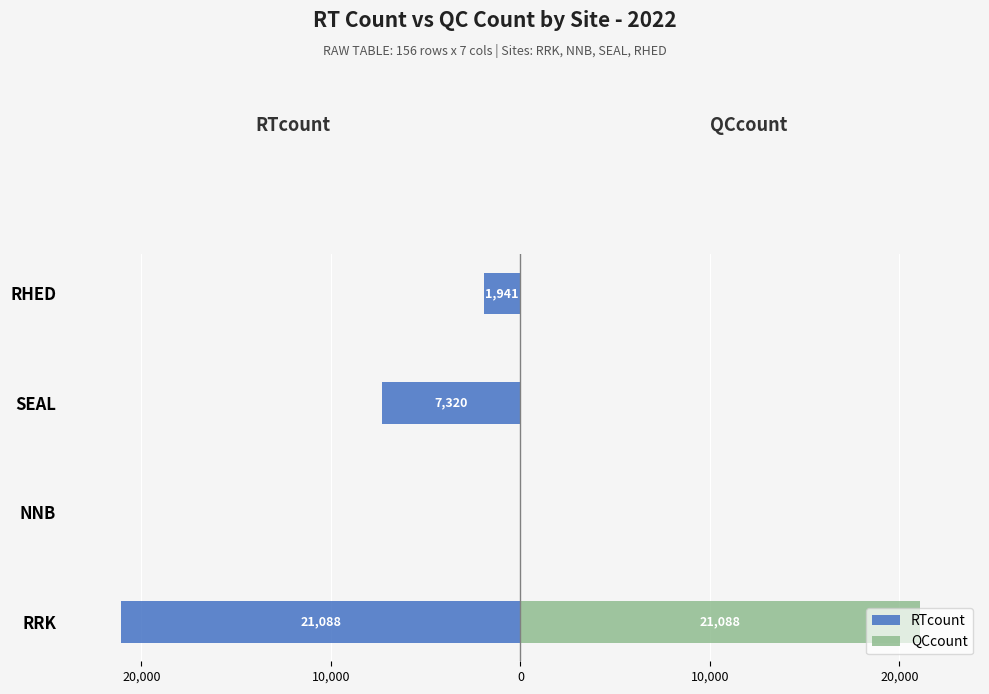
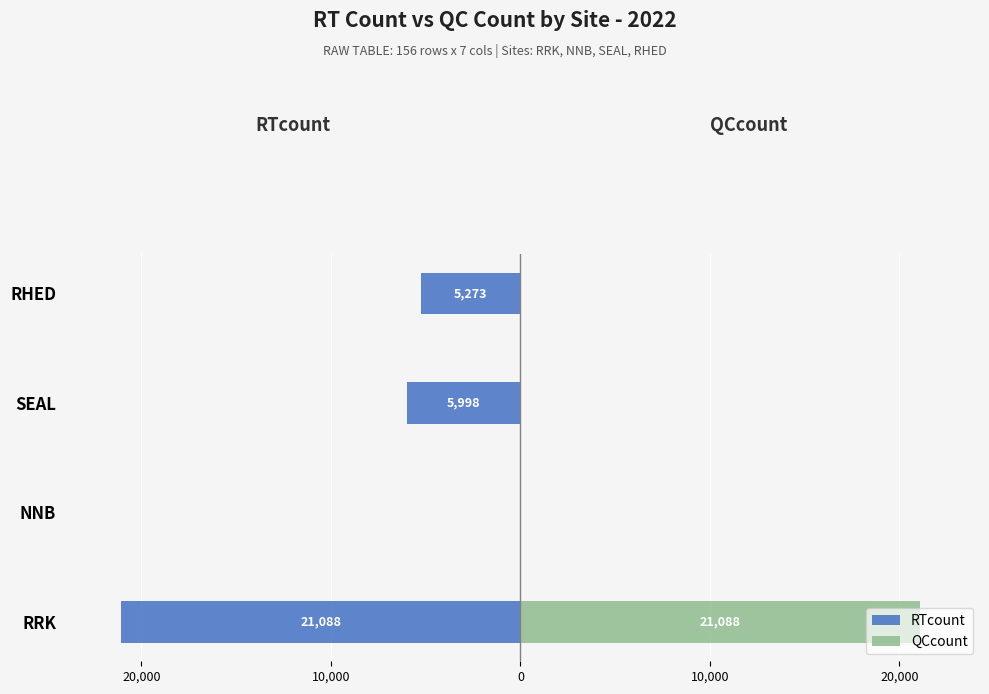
  {
    "RTcount": {
-     "RHED": "1,941",
-     "SEAL": "7,320"
+     "RHED": "5,273",
+     "SEAL": "5,998"
    }
  }
